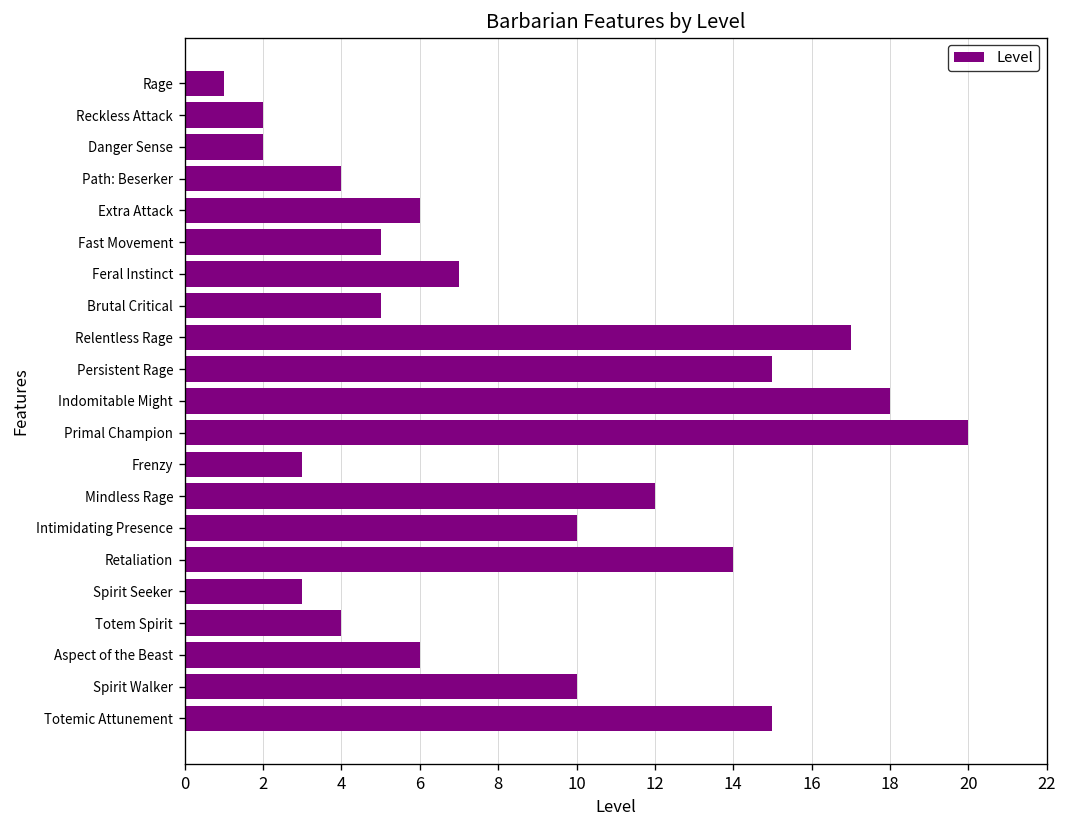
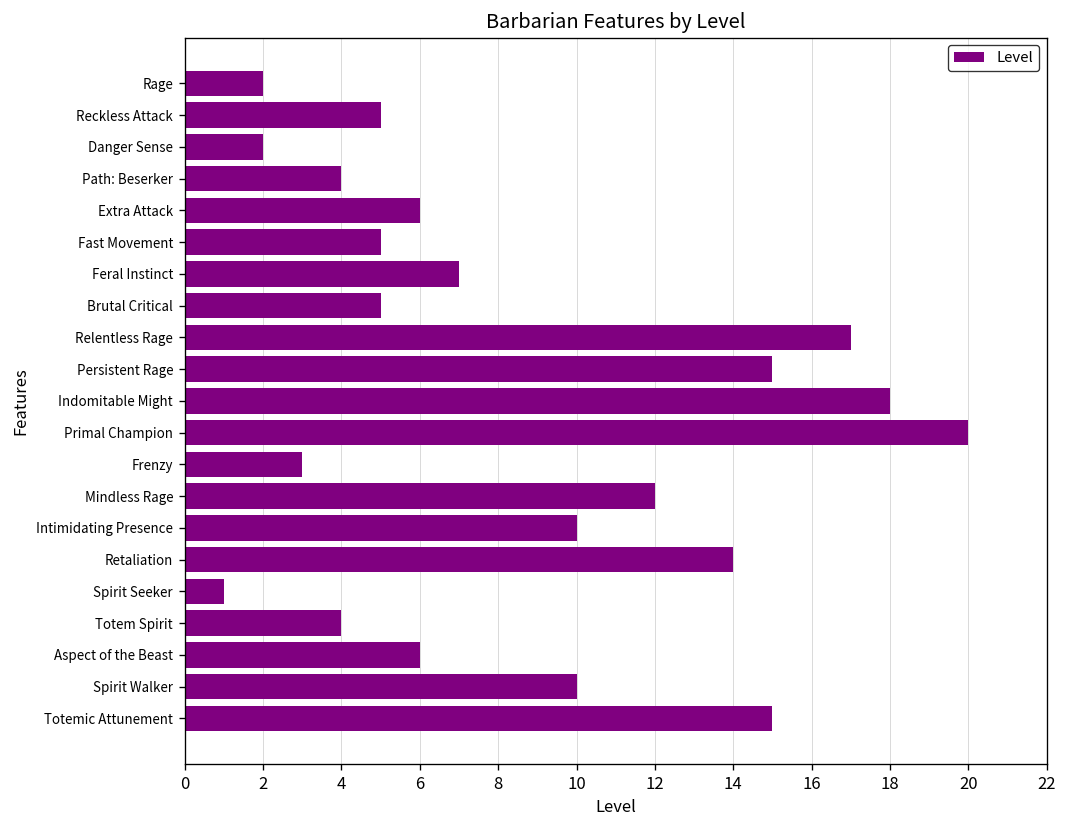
  {
-   "Rage": 1,
-   "Reckless Attack": 2,
+   "Rage": 2,
+   "Reckless Attack": 5,
    "Danger Sense": 2,
    "Path: Beserker": 4,
    "Extra Attack": 6,
    "Fast Movement": 5,
    "Feral Instinct": 7,
    "Brutal Critical": 5,
    "Relentless Rage": 17,
    "Persistent Rage": 15,
    "Indomitable Might": 18,
    "Primal Champion": 20,
    "Frenzy": 3,
    "Mindless Rage": 12,
    "Intimidating Presence": 10,
    "Retaliation": 14,
-   "Spirit Seeker": 3,
+   "Spirit Seeker": 1,
    "Totem Spirit": 4,
    "Aspect of the Beast": 6,
    "Spirit Walker": 10,
    "Totemic Attunement": 15
  }
